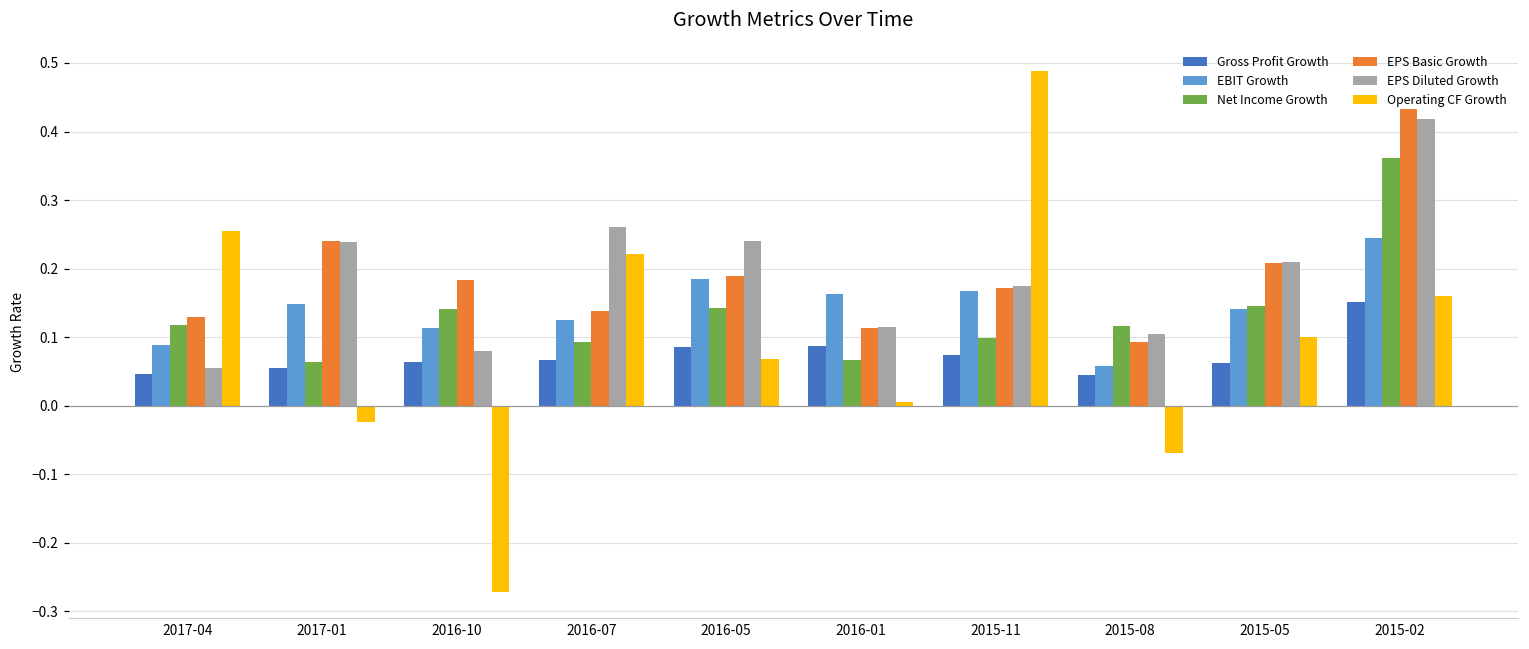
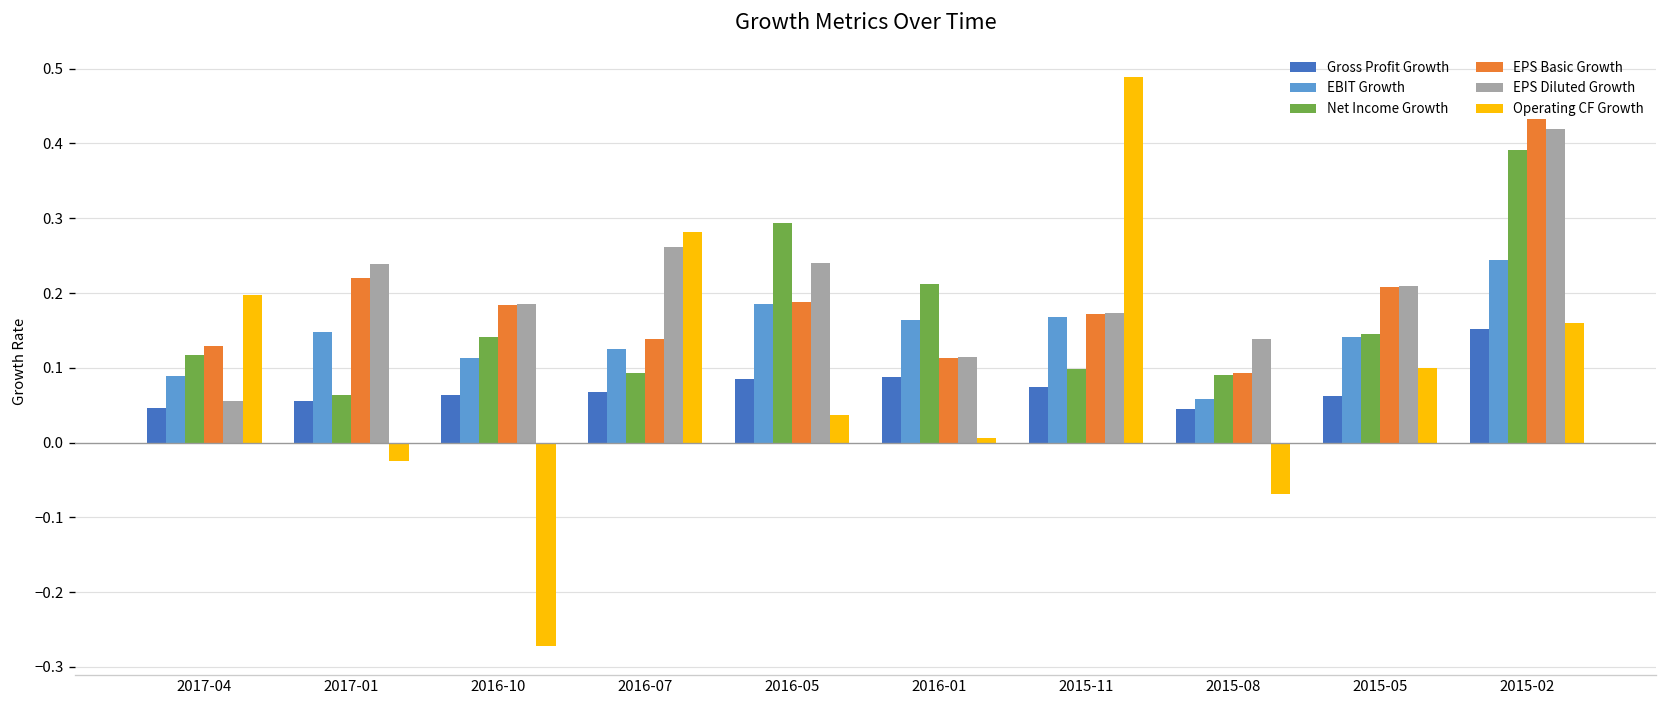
  {
    "Net Income Growth": {
      "2017-04": 0.12,
      "2017-01": 0.06,
      "2016-10": 0.14,
      "2016-07": 0.09,
-     "2016-05": 0.14,
-     "2016-01": 0.07,
+     "2016-05": 0.29,
+     "2016-01": 0.21,
      "2015-11": 0.10,
-     "2015-08": 0.12,
+     "2015-08": 0.09,
      "2015-05": 0.15,
-     "2015-02": 0.36
+     "2015-02": 0.39
    },
    "EPS Basic Growth": {
      "2017-04": 0.13,
-     "2017-01": 0.24,
+     "2017-01": 0.22,
      "2016-10": 0.18,
      "2016-07": 0.14,
      "2016-05": 0.19,
      "2016-01": 0.11,
      "2015-11": 0.17,
      "2015-08": 0.09,
      "2015-05": 0.21,
      "2015-02": 0.43
    },
    "EPS Diluted Growth": {
      "2017-04": 0.06,
      "2017-01": 0.24,
-     "2016-10": 0.08,
+     "2016-10": 0.19,
      "2016-07": 0.26,
      "2016-05": 0.24,
      "2016-01": 0.11,
      "2015-11": 0.17,
-     "2015-08": 0.11,
+     "2015-08": 0.14,
      "2015-05": 0.21,
      "2015-02": 0.42
    },
    "Operating CF Growth": {
-     "2017-04": 0.26,
+     "2017-04": 0.20,
      "2017-01": -0.02,
      "2016-10": -0.27,
-     "2016-07": 0.22,
-     "2016-05": 0.07,
+     "2016-07": 0.28,
+     "2016-05": 0.04,
      "2016-01": 0.01,
      "2015-11": 0.49,
      "2015-08": -0.07,
      "2015-05": 0.10,
      "2015-02": 0.16
    }
  }
